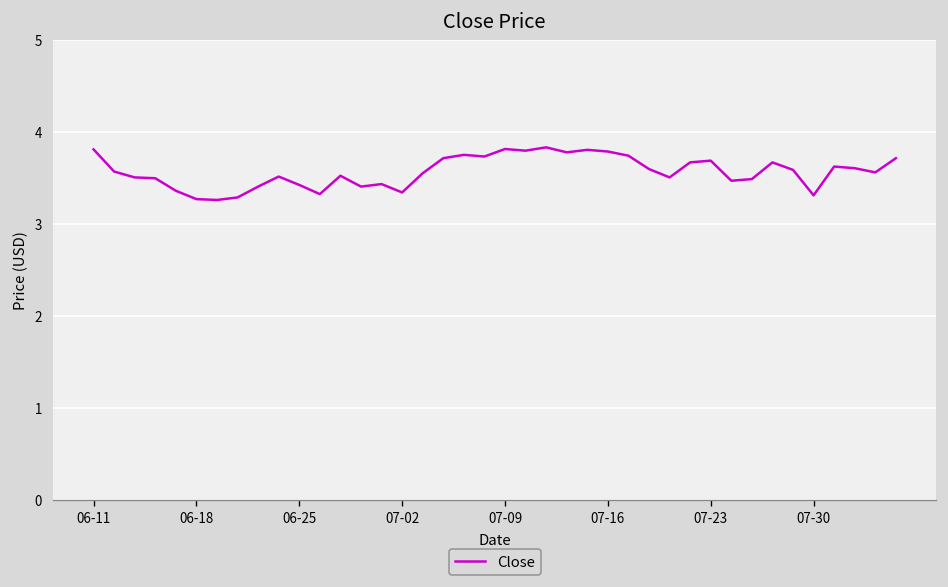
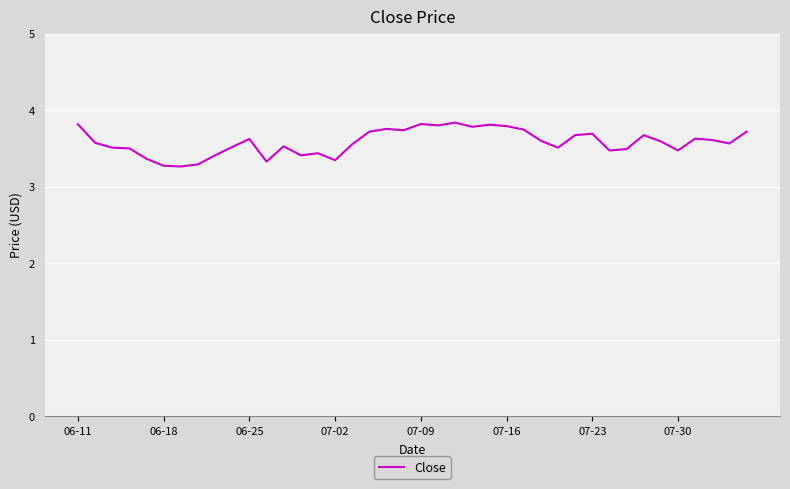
  {
    "06-11": 3.8,
    "06-18": 3.3,
-   "06-25": 3.4,
+   "06-25": 3.6,
    "07-02": 3.3,
    "07-09": 3.8,
    "07-16": 3.8,
    "07-23": 3.7,
-   "07-30": 3.3
+   "07-30": 3.5
  }
